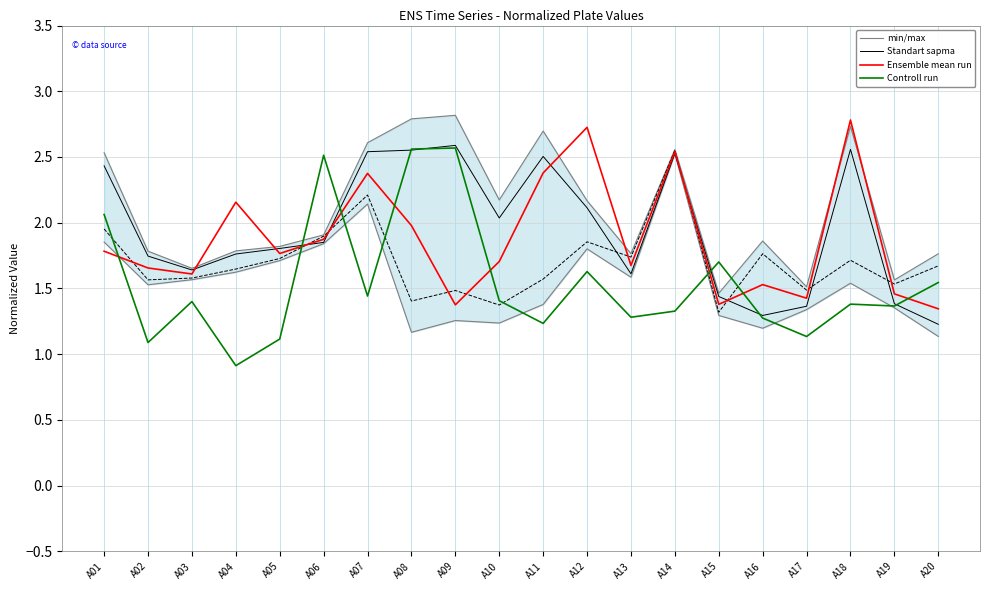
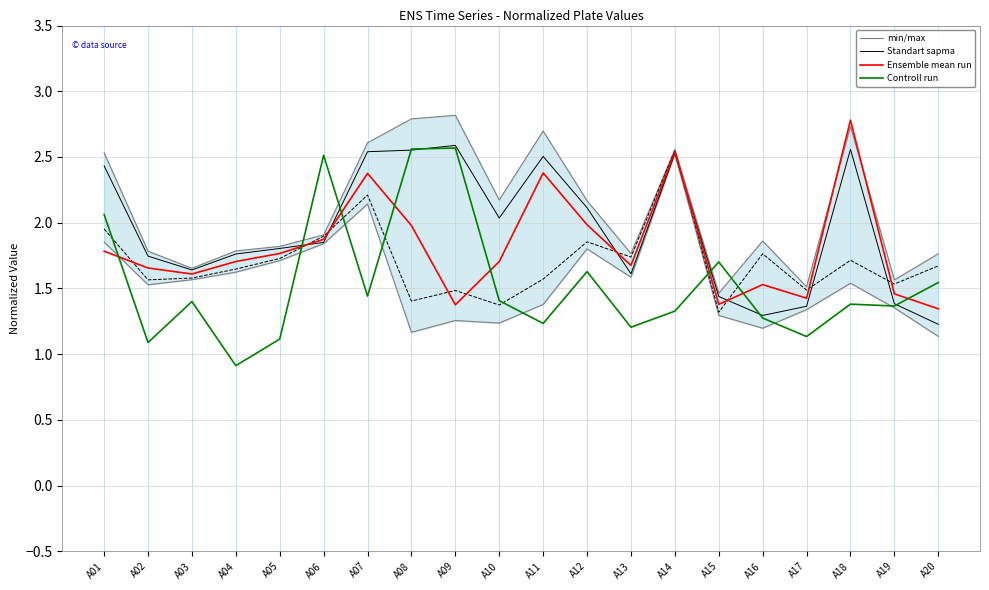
  {
    "Ensemble mean run": {
      "A01": 1.78,
      "A02": 1.66,
      "A03": 1.61,
-     "A04": 2.16,
+     "A04": 1.70,
      "A05": 1.77,
      "A06": 1.87,
      "A07": 2.38,
      "A08": 1.98,
      "A09": 1.38,
      "A10": 1.70,
      "A11": 2.38,
-     "A12": 2.73,
+     "A12": 1.98,
      "A13": 1.67,
      "A15": 1.38,
      "A16": 1.53,
      "A17": 1.43,
      "A18": 2.78,
      "A19": 1.46,
      "A20": 1.34
    },
    "Controll run": {
      "A01": 2.06,
      "A02": 1.09,
      "A03": 1.40,
      "A04": 0.91,
      "A05": 1.11,
      "A06": 2.51,
      "A07": 1.44,
      "A09": 2.57,
      "A10": 1.41,
      "A11": 1.23,
      "A12": 1.63,
-     "A13": 1.28,
+     "A13": 1.20,
      "A14": 1.33,
      "A15": 1.70,
      "A16": 1.27,
      "A17": 1.13,
      "A18": 1.38,
      "A20": 1.54
    }
  }
